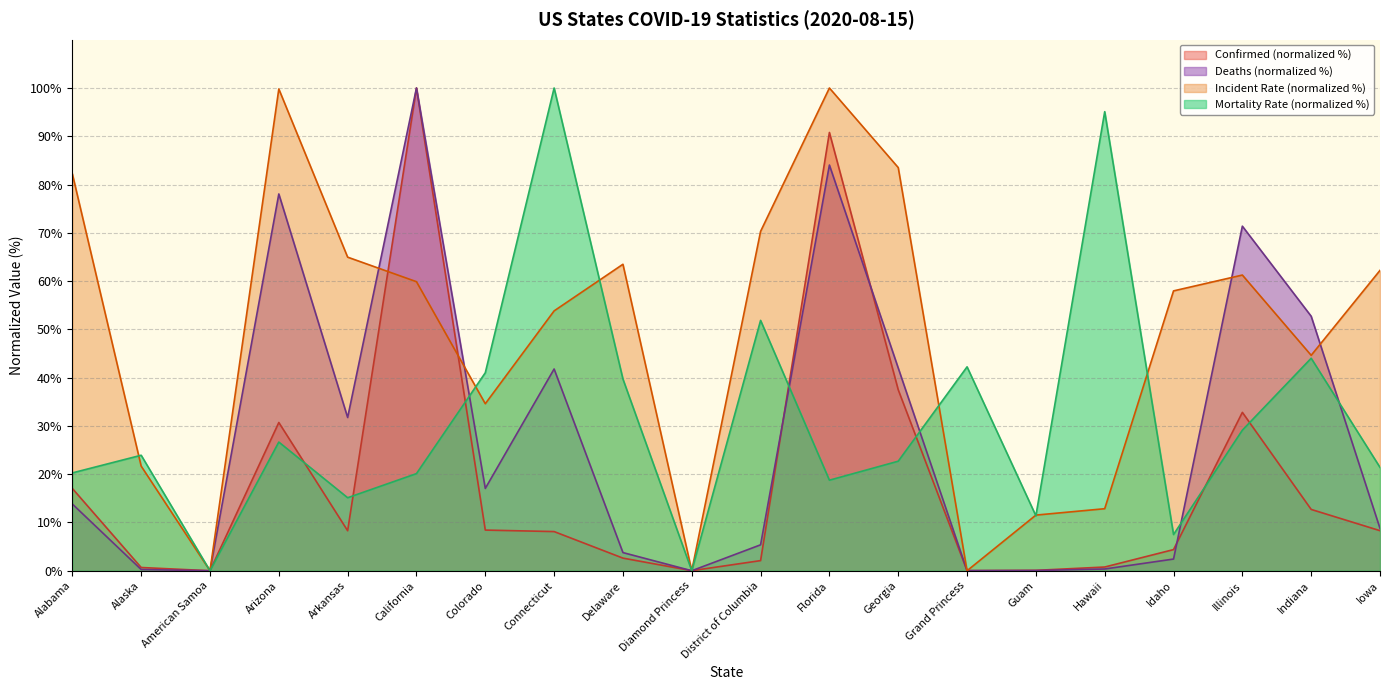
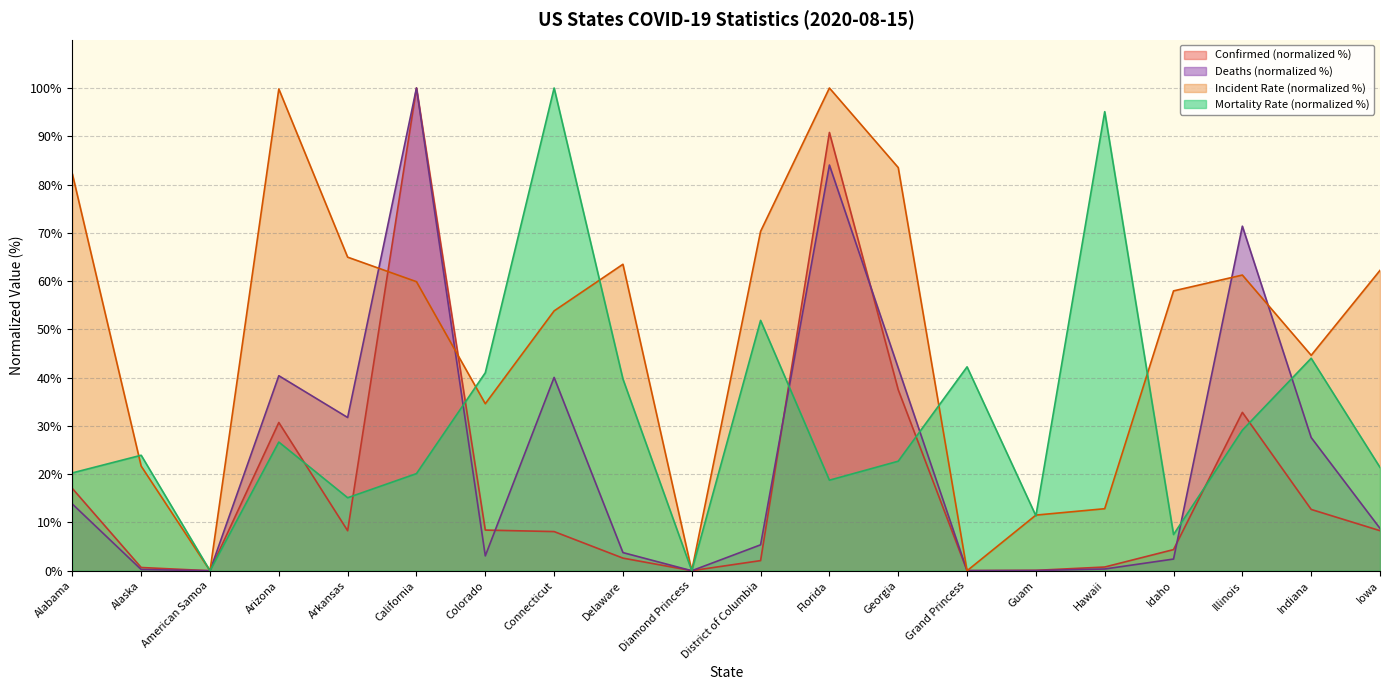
  {
    "Deaths (normalized %)": {
      "Alabama": "14%",
-     "Arizona": "78%",
+     "Arizona": "40%",
      "Arkansas": "32%",
-     "Colorado": "17%",
-     "Connecticut": "42%",
+     "Colorado": "3%",
+     "Connecticut": "40%",
      "Delaware": "4%",
      "District of Columbia": "5%",
      "Florida": "84%",
      "Georgia": "42%",
      "Idaho": "2%",
      "Illinois": "71%",
-     "Indiana": "53%"
+     "Indiana": "28%"
    },
    "Mortality Rate (normalized %)": {
      "Alabama": "20%",
      "Alaska": "24%",
      "Arizona": "27%",
      "Arkansas": "15%",
      "California": "20%",
      "Colorado": "41%",
      "Connecticut": "100%",
      "Delaware": "40%",
      "District of Columbia": "52%",
      "Florida": "19%",
      "Georgia": "23%",
      "Grand Princess": "42%",
      "Hawaii": "95%",
      "Idaho": "7%",
      "Illinois": "29%",
      "Indiana": "44%",
      "Iowa": "21%"
    }
  }
